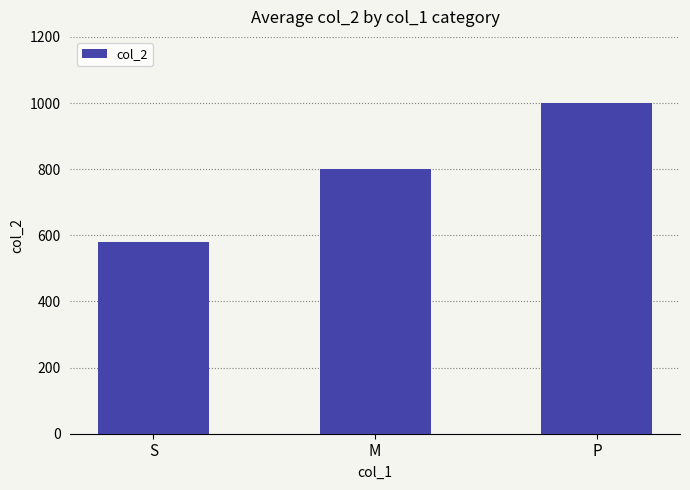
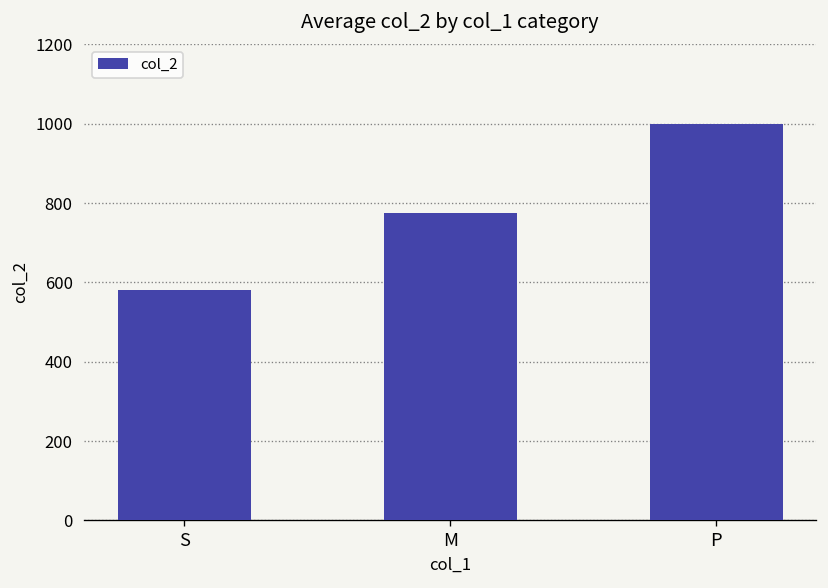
  {
    "S": 580,
-   "M": 800,
+   "M": 780,
    "P": 1000
  }
